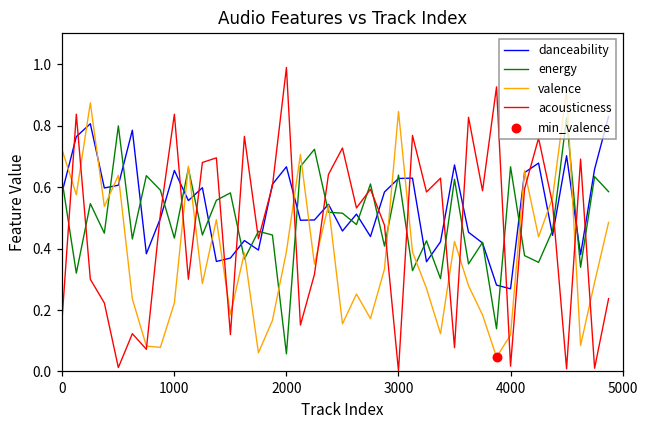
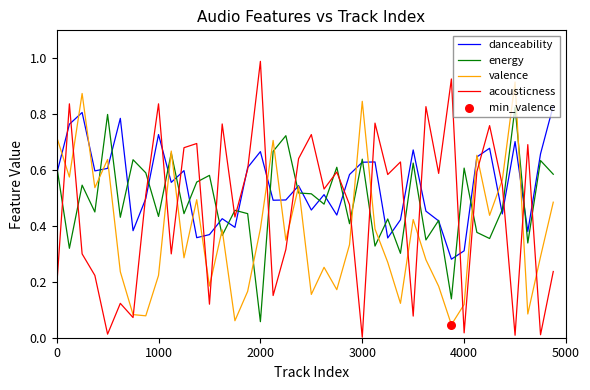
  {
    "danceability": {
      "0": 0.59,
-     "1000": 0.65,
+     "1000": 0.73,
      "2000": 0.67,
      "3000": 0.63,
-     "4000": 0.27
+     "4000": 0.31
    },
    "energy": {
      "0": 0.62,
      "1000": 0.43,
      "2000": 0.06,
      "3000": 0.64,
-     "4000": 0.67
+     "4000": 0.61
    },
    "valence": {
      "0": 0.72,
      "1000": 0.22,
      "2000": 0.39,
      "3000": 0.85,
      "4000": 0.12
    }
  }
